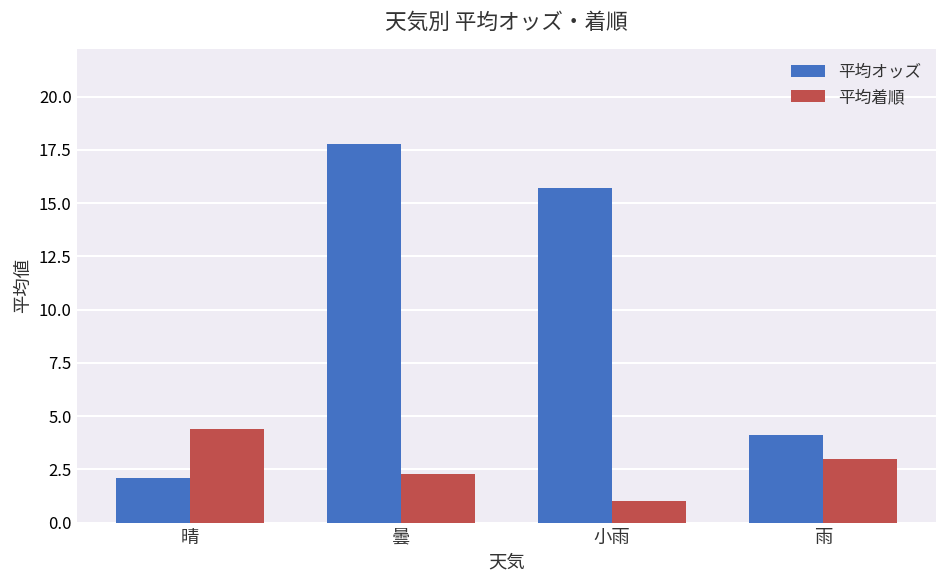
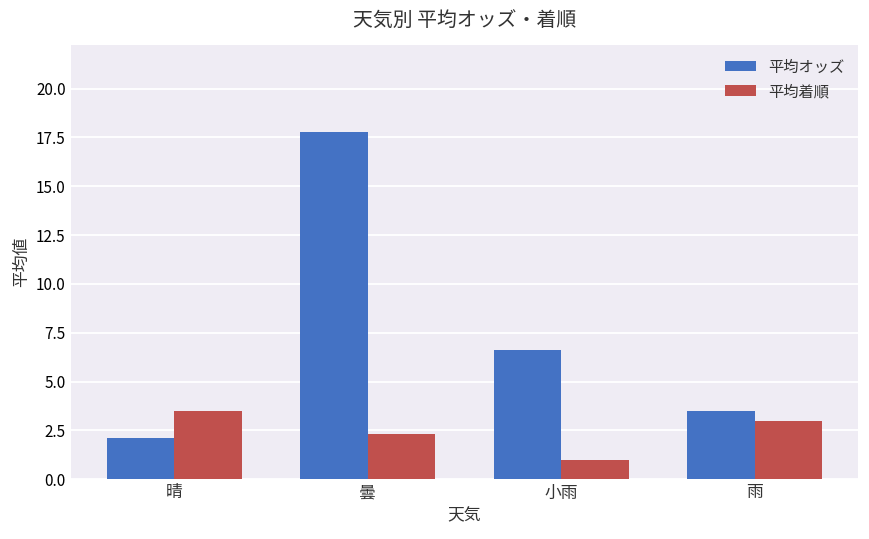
  {
    "平均オッズ": {
      "晴": 2.1,
      "曇": 17.8,
-     "小雨": 15.7,
-     "雨": 4.1
+     "小雨": 6.6,
+     "雨": 3.5
    },
    "平均着順": {
-     "晴": 4.4,
+     "晴": 3.5,
      "曇": 2.3,
      "小雨": 1.0,
      "雨": 3.0
    }
  }
